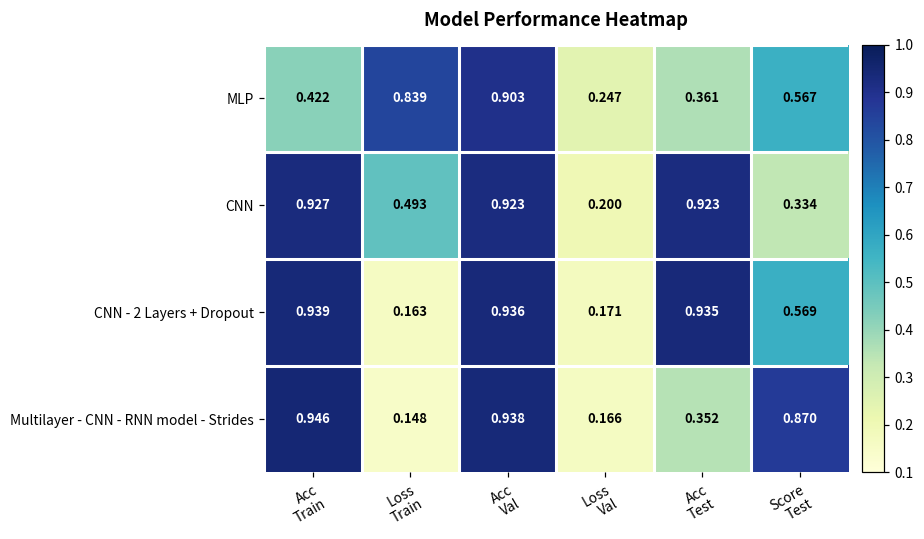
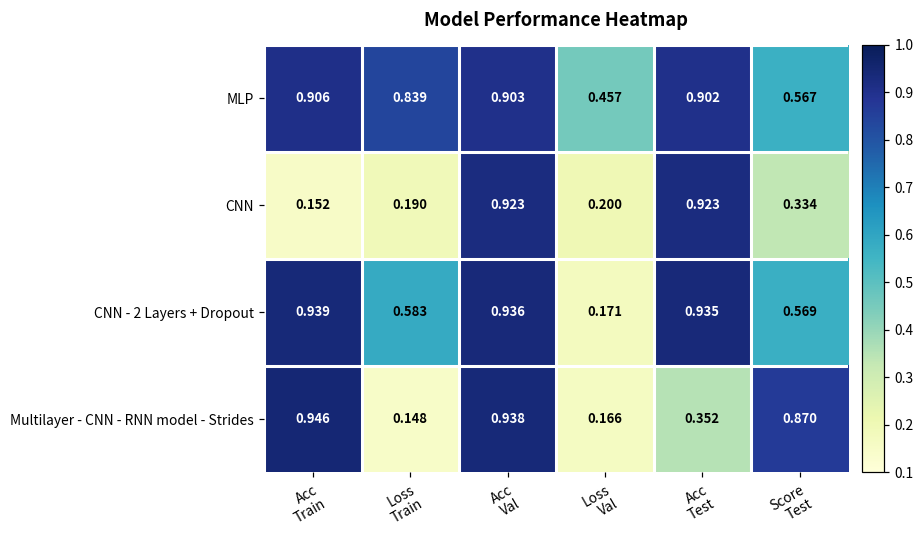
  {
    "MLP": {
-     "Acc Train": 0.422,
+     "Acc Train": 0.906,
      "Loss Train": 0.839,
      "Acc Val": 0.903,
-     "Loss Val": 0.247,
-     "Acc Test": 0.361,
+     "Loss Val": 0.457,
+     "Acc Test": 0.902,
      "Score Test": 0.567
    },
    "CNN": {
-     "Acc Train": 0.927,
-     "Loss Train": 0.493,
+     "Acc Train": 0.152,
+     "Loss Train": 0.190,
      "Acc Val": 0.923,
      "Loss Val": 0.200,
      "Acc Test": 0.923,
      "Score Test": 0.334
    },
    "CNN - 2 Layers + Dropout": {
      "Acc Train": 0.939,
-     "Loss Train": 0.163,
+     "Loss Train": 0.583,
      "Acc Val": 0.936,
      "Loss Val": 0.171,
      "Acc Test": 0.935,
      "Score Test": 0.569
    },
    "Multilayer - CNN - RNN model - Strides": {
      "Acc Train": 0.946,
      "Loss Train": 0.148,
      "Acc Val": 0.938,
      "Loss Val": 0.166,
      "Acc Test": 0.352,
      "Score Test": 0.870
    }
  }
